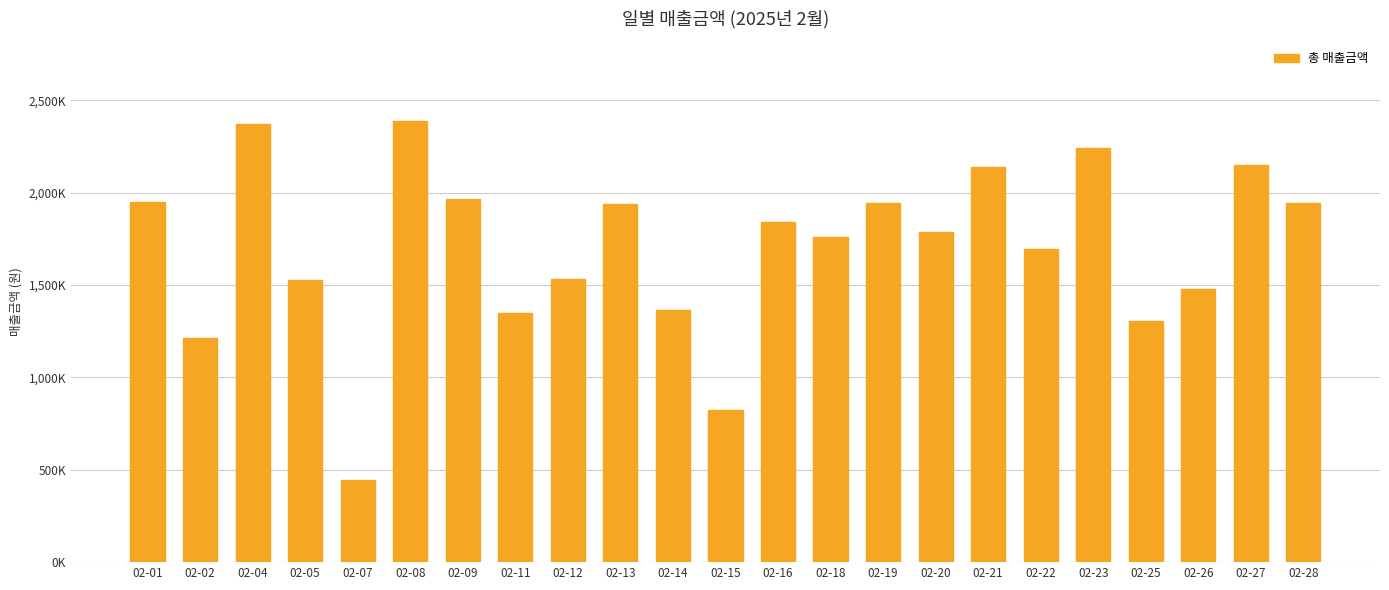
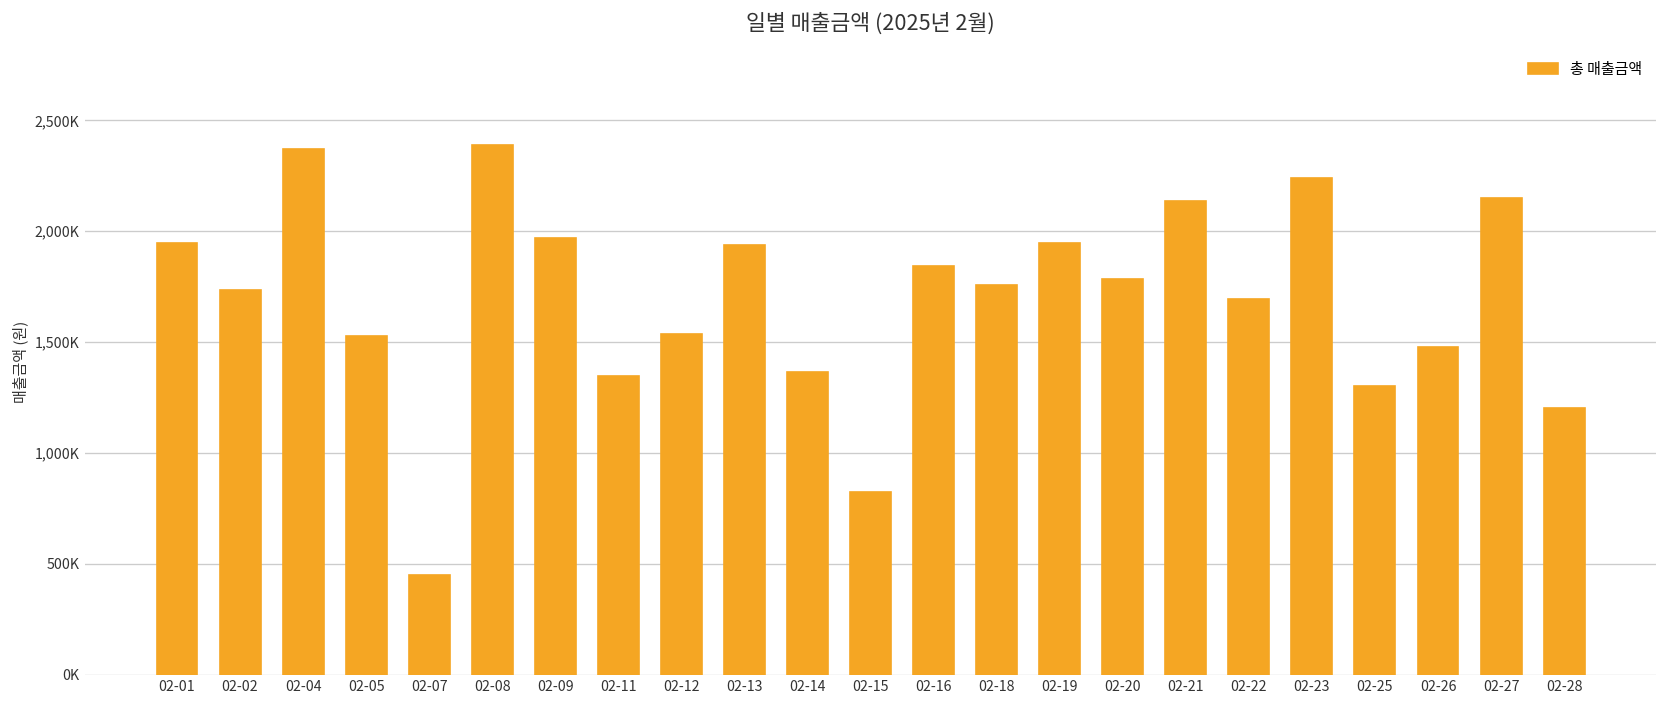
  {
    "02-01": "1,950,000",
-   "02-02": "1,210,000",
+   "02-02": "1,730,000",
    "02-04": "2,370,000",
    "02-05": "1,530,000",
    "02-07": "450,000",
    "02-08": "2,390,000",
    "02-09": "1,970,000",
    "02-11": "1,350,000",
    "02-12": "1,540,000",
    "02-13": "1,940,000",
    "02-14": "1,360,000",
    "02-15": "820,000",
    "02-16": "1,840,000",
    "02-18": "1,760,000",
    "02-19": "1,940,000",
    "02-20": "1,790,000",
    "02-21": "2,140,000",
    "02-22": "1,690,000",
    "02-23": "2,240,000",
    "02-25": "1,300,000",
    "02-26": "1,480,000",
    "02-27": "2,150,000",
-   "02-28": "1,940,000"
+   "02-28": "1,200,000"
  }
